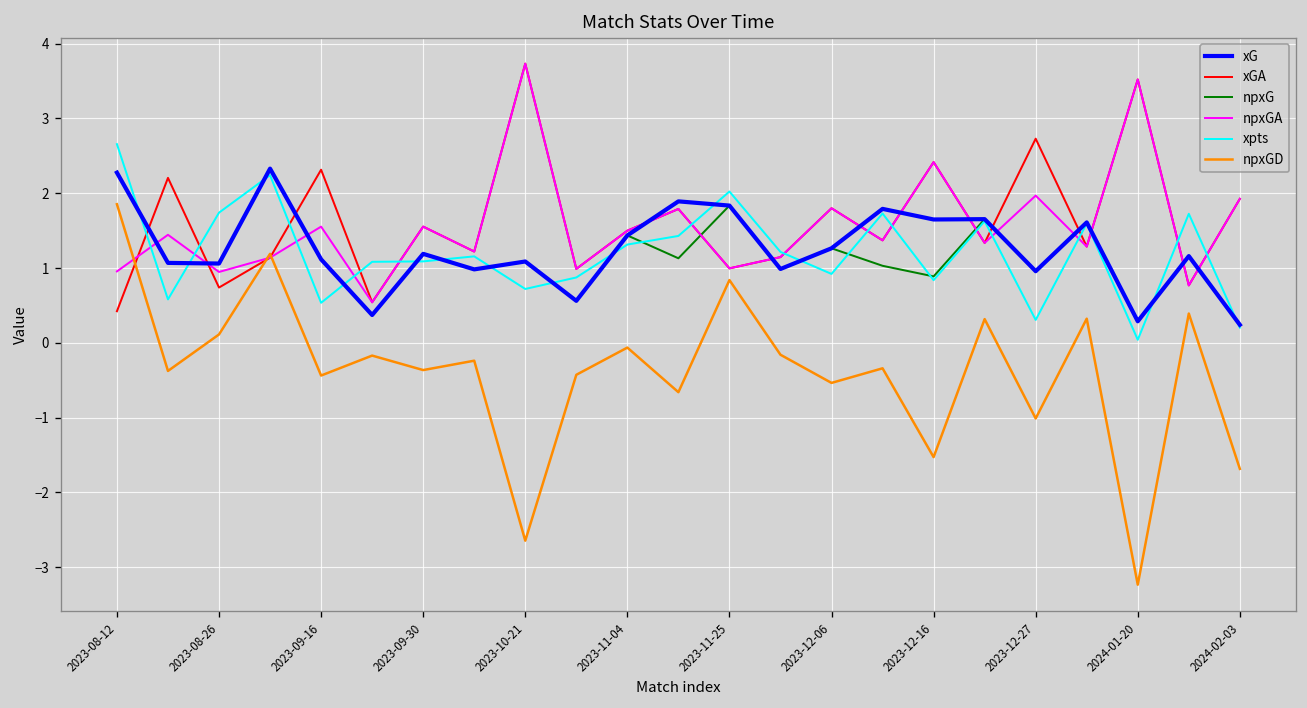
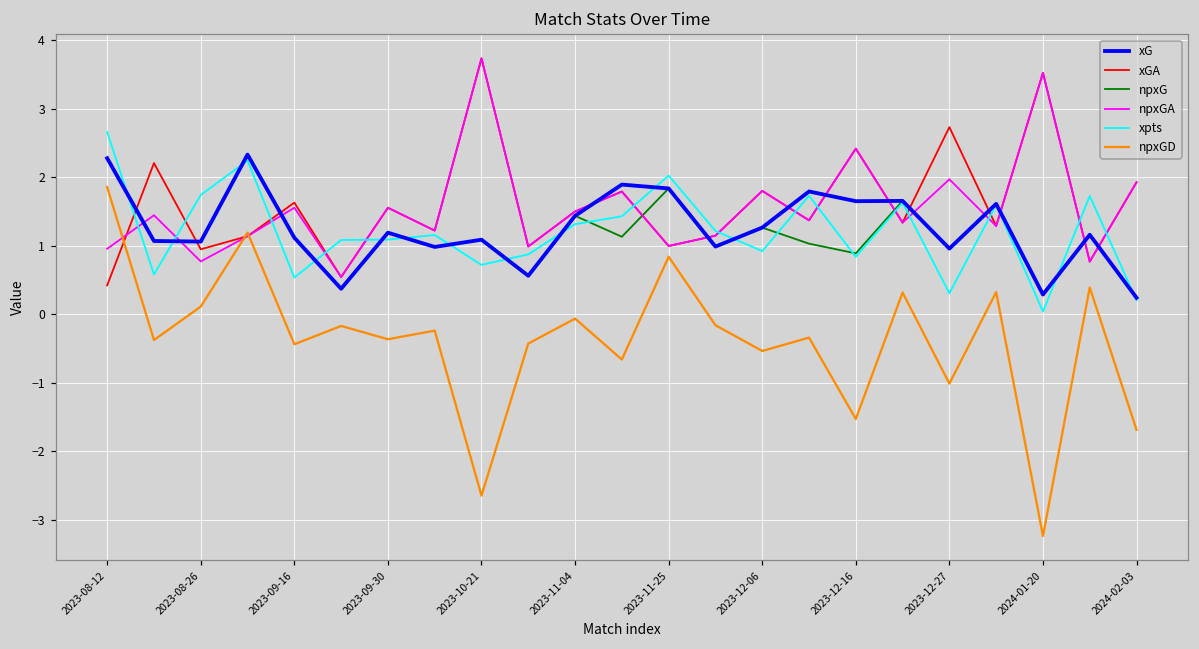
  {
    "xG": {
      "2023-12-16": 1.6
    },
    "xGA": {
      "2023-08-12": 0.4,
-     "2023-08-26": 0.7,
-     "2023-09-16": 2.3,
+     "2023-08-26": 0.9,
+     "2023-09-16": 1.6,
      "2023-12-27": 2.7
    },
    "npxG": {
      "2023-12-16": 0.9
    },
    "npxGA": {
      "2023-08-12": 1.0,
-     "2023-08-26": 0.9,
+     "2023-08-26": 0.8,
      "2023-09-16": 1.6,
      "2023-12-27": 2.0
    },
    "xpts": {
      "2023-08-12": 2.7,
      "2023-08-26": 1.7,
      "2023-09-16": 0.5,
      "2023-09-30": 1.1,
      "2023-10-21": 0.7,
      "2023-11-04": 1.3,
      "2023-11-25": 2.0,
      "2023-12-06": 0.9,
      "2023-12-16": 0.8,
      "2023-12-27": 0.3,
      "2024-01-20": 0.0
    },
    "npxGD": {
      "2023-08-12": 1.9,
      "2023-08-26": 0.1,
      "2023-09-16": -0.4,
      "2023-09-30": -0.4,
      "2023-10-21": -2.6,
      "2023-11-04": -0.1,
      "2023-11-25": 0.8,
      "2023-12-06": -0.5,
      "2023-12-16": -1.5,
      "2023-12-27": -1.0,
      "2024-01-20": -3.2,
      "2024-02-03": -1.7
    }
  }
